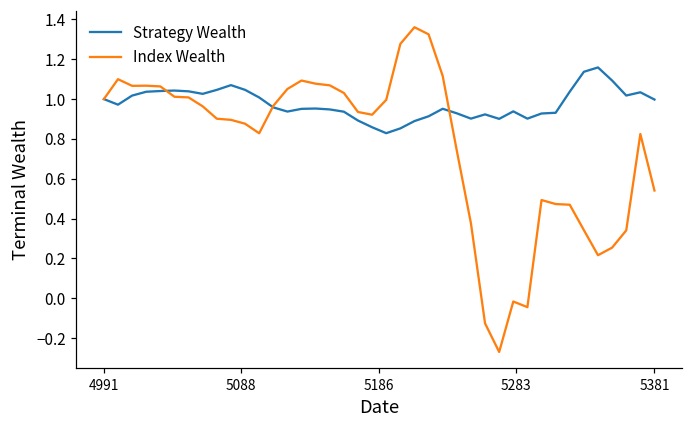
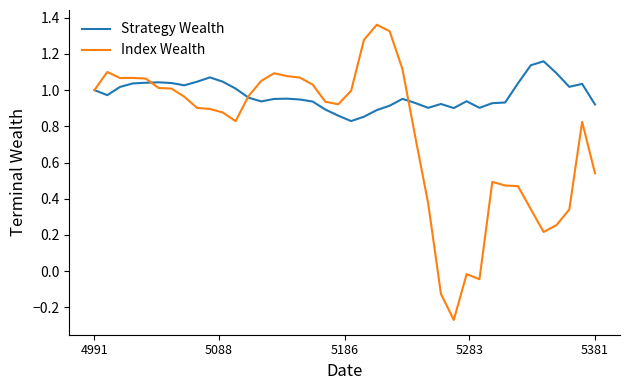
  {
    "Strategy Wealth": {
-     "5381": 1.00
+     "5381": 0.92
    },
    "Index Wealth": {
      "5381": 0.54
    }
  }
